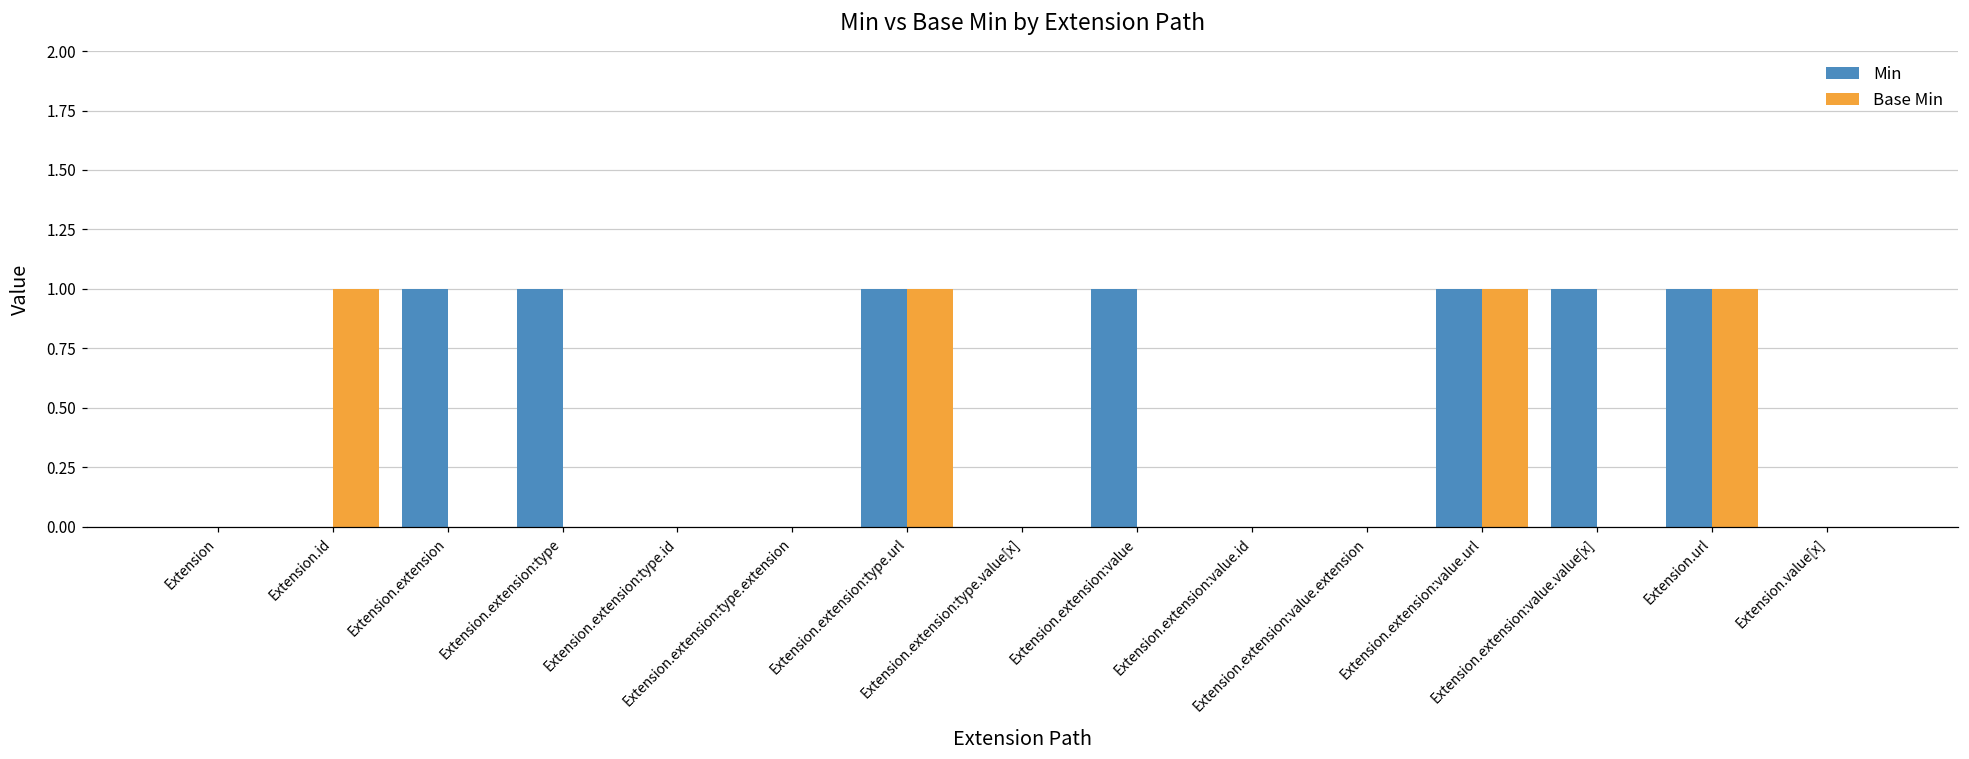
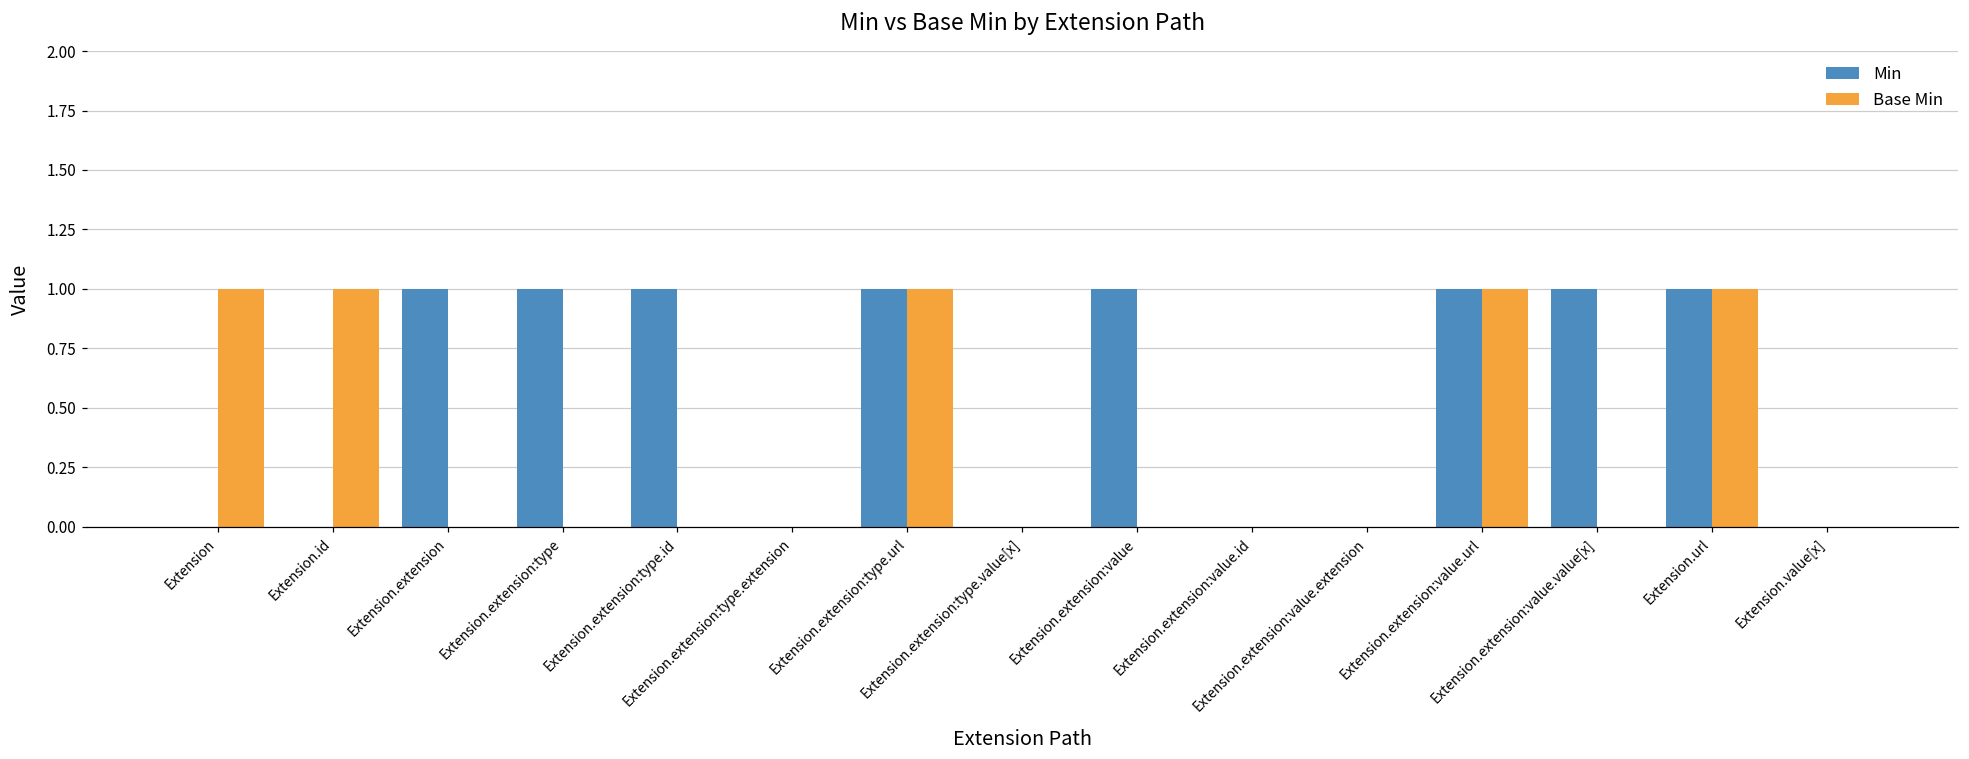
  {
    "Min": {
      "Extension": 0,
      "Extension.id": 0,
      "Extension.extension": 1,
      "Extension.extension:type": 1,
-     "Extension.extension:type.id": 0,
+     "Extension.extension:type.id": 1,
      "Extension.extension:type.extension": 0,
      "Extension.extension:type.url": 1,
      "Extension.extension:type.value[x]": 0,
      "Extension.extension:value": 1,
      "Extension.extension:value.id": 0,
      "Extension.extension:value.extension": 0,
      "Extension.extension:value.url": 1,
      "Extension.extension:value.value[x]": 1,
      "Extension.url": 1,
      "Extension.value[x]": 0
    },
    "Base Min": {
-     "Extension": 0,
+     "Extension": 1,
      "Extension.id": 1,
      "Extension.extension": 0,
      "Extension.extension:type": 0,
      "Extension.extension:type.id": 0,
      "Extension.extension:type.extension": 0,
      "Extension.extension:type.url": 1,
      "Extension.extension:type.value[x]": 0,
      "Extension.extension:value": 0,
      "Extension.extension:value.id": 0,
      "Extension.extension:value.extension": 0,
      "Extension.extension:value.url": 1,
      "Extension.extension:value.value[x]": 0,
      "Extension.url": 1,
      "Extension.value[x]": 0
    }
  }
